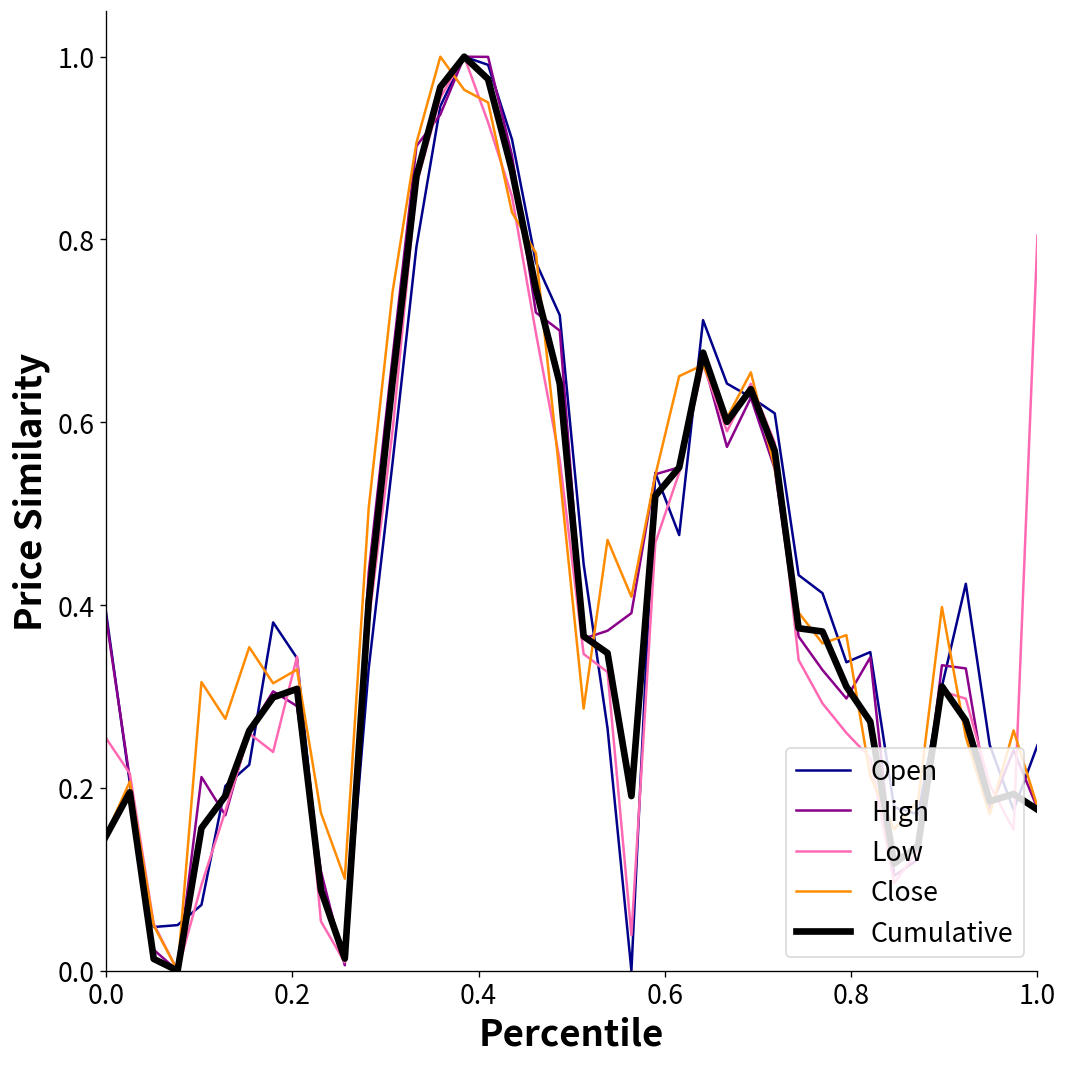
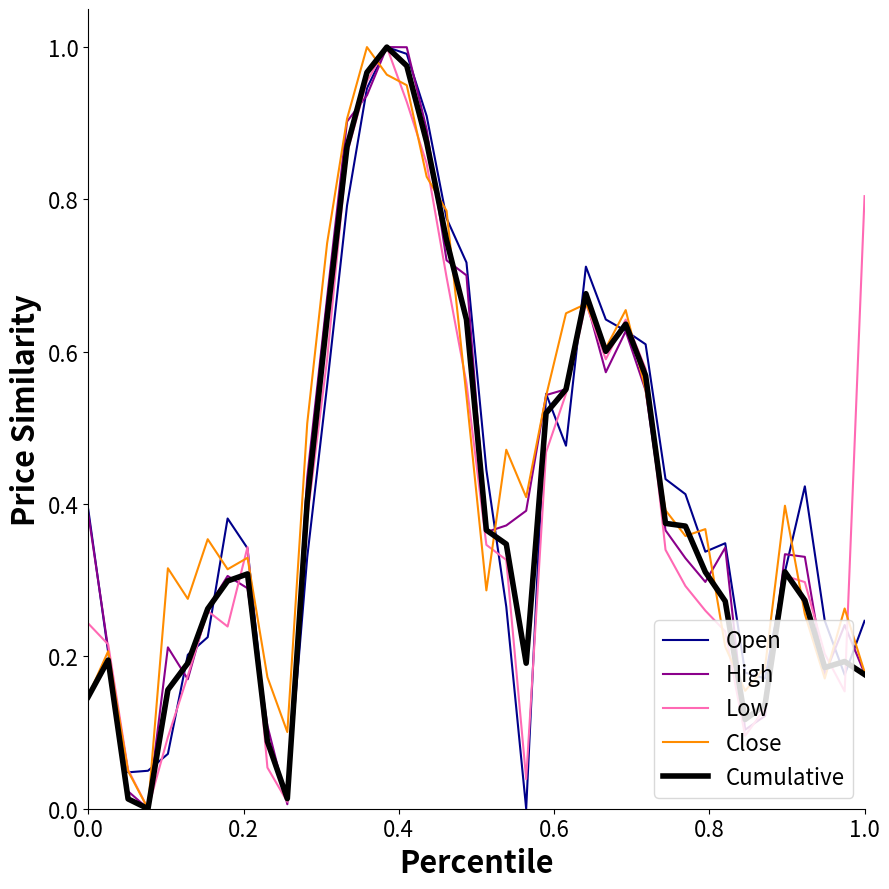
  {
    "Open": {
      "0.0": 0.39,
      "1.0": 0.25
    },
    "High": {
      "0.0": 0.39
    },
    "Low": {
-     "0.0": 0.25,
+     "0.0": 0.24,
      "1.0": 0.80
    }
  }
